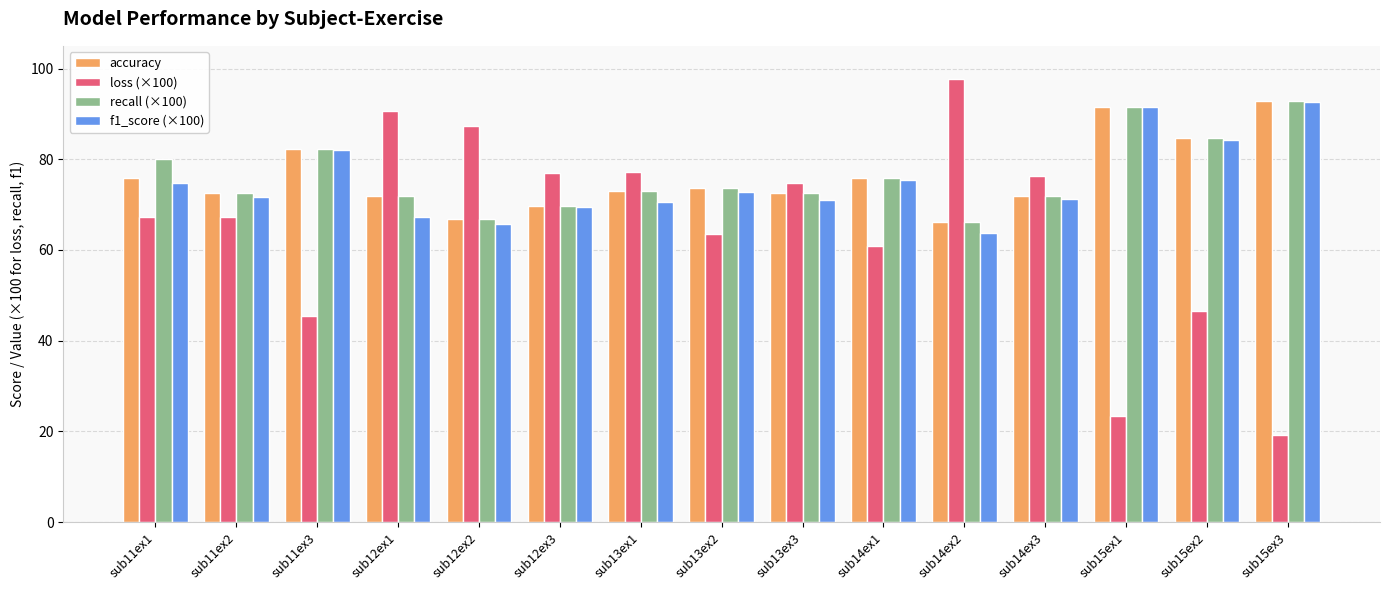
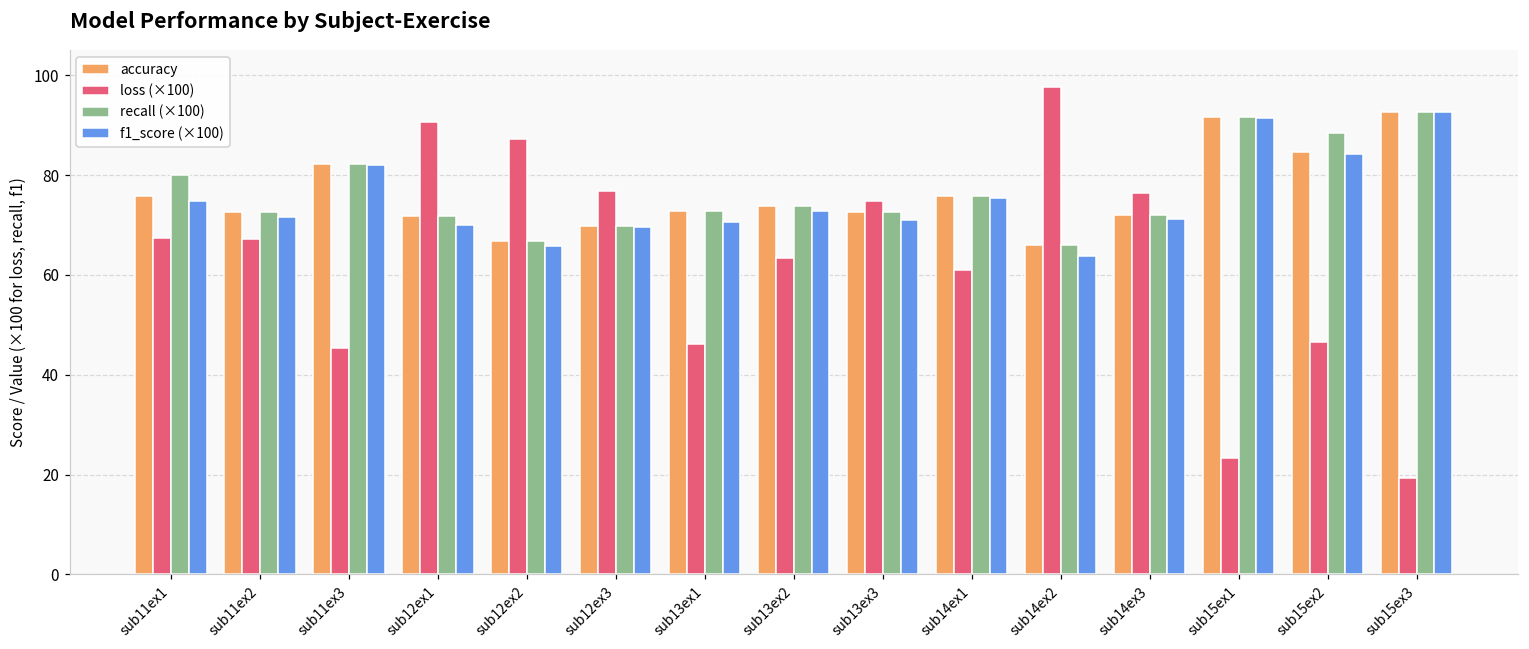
  {
    "accuracy": {
      "sub11ex1": 76,
      "sub11ex2": 73,
      "sub11ex3": 82,
      "sub12ex1": 72,
      "sub12ex2": 67,
      "sub12ex3": 70,
      "sub13ex1": 73,
      "sub13ex2": 74,
      "sub13ex3": 73,
      "sub14ex1": 76,
      "sub14ex2": 66,
      "sub14ex3": 72,
      "sub15ex1": 92,
      "sub15ex2": 85,
      "sub15ex3": 93
    },
    "loss (×100)": {
      "sub11ex1": 67,
      "sub11ex2": 67,
      "sub11ex3": 45,
      "sub12ex1": 91,
      "sub12ex2": 87,
      "sub12ex3": 77,
-     "sub13ex1": 77,
+     "sub13ex1": 46,
      "sub13ex2": 63,
      "sub13ex3": 75,
      "sub14ex1": 61,
      "sub14ex2": 98,
      "sub14ex3": 76,
      "sub15ex1": 23,
      "sub15ex2": 46,
      "sub15ex3": 19
    },
    "recall (×100)": {
      "sub11ex1": 80,
      "sub11ex2": 73,
      "sub11ex3": 82,
      "sub12ex1": 72,
      "sub12ex2": 67,
      "sub12ex3": 70,
      "sub13ex1": 73,
      "sub13ex2": 74,
      "sub13ex3": 73,
      "sub14ex1": 76,
      "sub14ex2": 66,
      "sub14ex3": 72,
      "sub15ex1": 92,
-     "sub15ex2": 85,
+     "sub15ex2": 88,
      "sub15ex3": 93
    },
    "f1_score (×100)": {
      "sub11ex1": 75,
      "sub11ex2": 72,
      "sub11ex3": 82,
-     "sub12ex1": 67,
+     "sub12ex1": 70,
      "sub12ex2": 66,
      "sub12ex3": 70,
      "sub13ex1": 71,
      "sub13ex2": 73,
      "sub13ex3": 71,
      "sub14ex1": 75,
      "sub14ex2": 64,
      "sub14ex3": 71,
      "sub15ex1": 91,
      "sub15ex2": 84,
      "sub15ex3": 93
    }
  }
